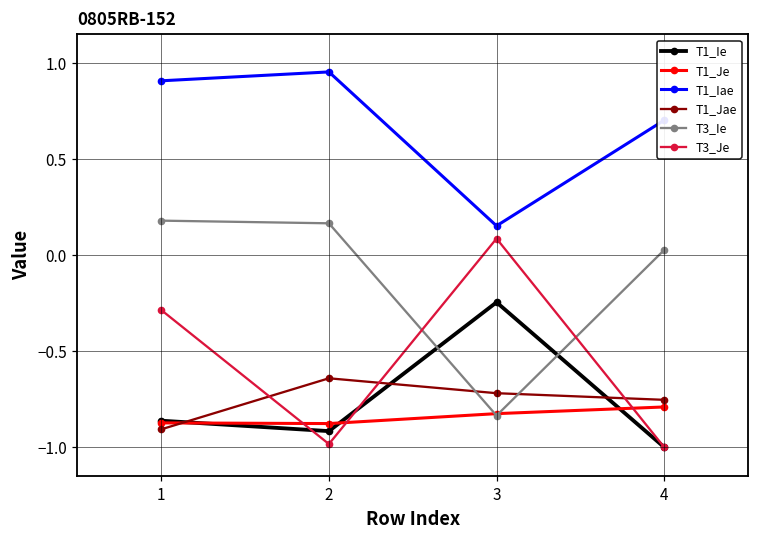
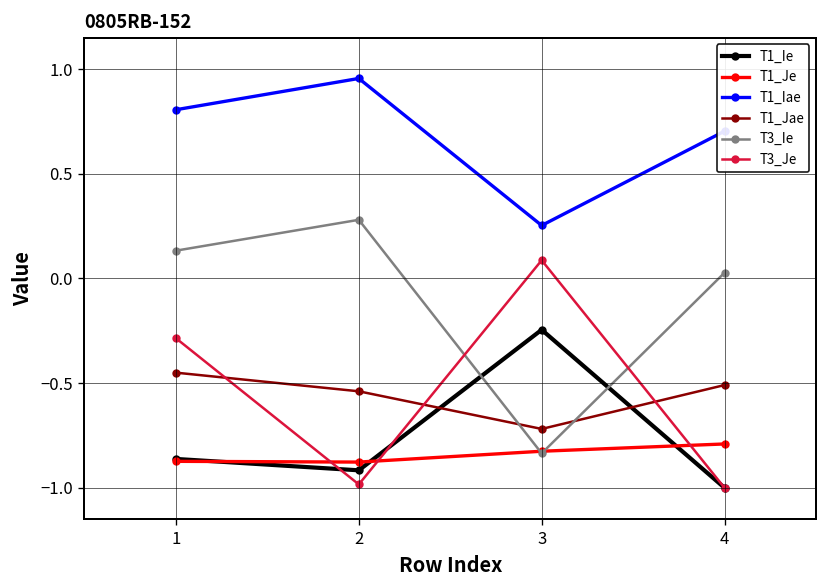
  {
    "T1_Ie": {
      "2": -0.92,
      "3": -0.25
    },
    "T1_Je": {
      "2": -0.88,
      "4": -0.79
    },
    "T1_Iae": {
-     "1": 0.91,
+     "1": 0.81,
      "2": 0.95,
-     "3": 0.15
+     "3": 0.25
    },
    "T1_Jae": {
-     "1": -0.91,
-     "2": -0.64,
+     "1": -0.45,
+     "2": -0.54,
      "3": -0.72,
-     "4": -0.75
+     "4": -0.51
    },
    "T3_Ie": {
-     "1": 0.18,
-     "2": 0.17,
+     "1": 0.13,
+     "2": 0.28,
      "4": 0.03
    },
    "T3_Je": {
      "1": -0.29,
      "2": -0.98,
      "3": 0.09
    }
  }
